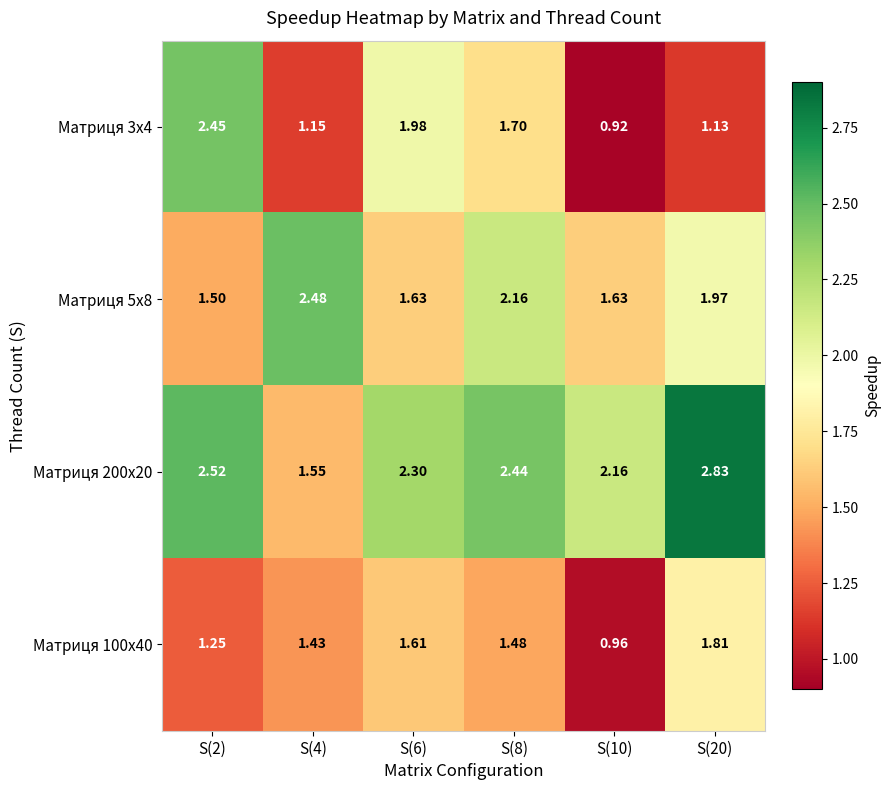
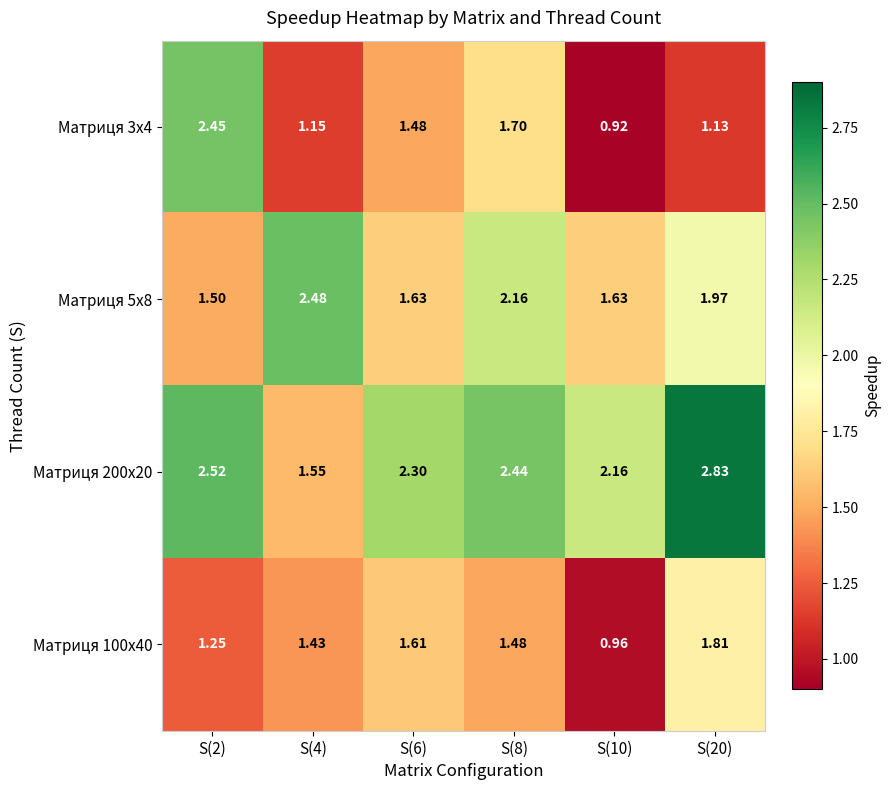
  {
    "Матриця 3х4": {
      "S(2)": 2.45,
      "S(4)": 1.15,
-     "S(6)": 1.98,
+     "S(6)": 1.48,
      "S(8)": 1.70,
      "S(10)": 0.92,
      "S(20)": 1.13
    },
    "Матриця 5х8": {
      "S(2)": 1.50,
      "S(4)": 2.48,
      "S(6)": 1.63,
      "S(8)": 2.16,
      "S(10)": 1.63,
      "S(20)": 1.97
    },
    "Матриця 200х20": {
      "S(2)": 2.52,
      "S(4)": 1.55,
      "S(6)": 2.30,
      "S(8)": 2.44,
      "S(10)": 2.16,
      "S(20)": 2.83
    },
    "Матриця 100х40": {
      "S(2)": 1.25,
      "S(4)": 1.43,
      "S(6)": 1.61,
      "S(8)": 1.48,
      "S(10)": 0.96,
      "S(20)": 1.81
    }
  }
